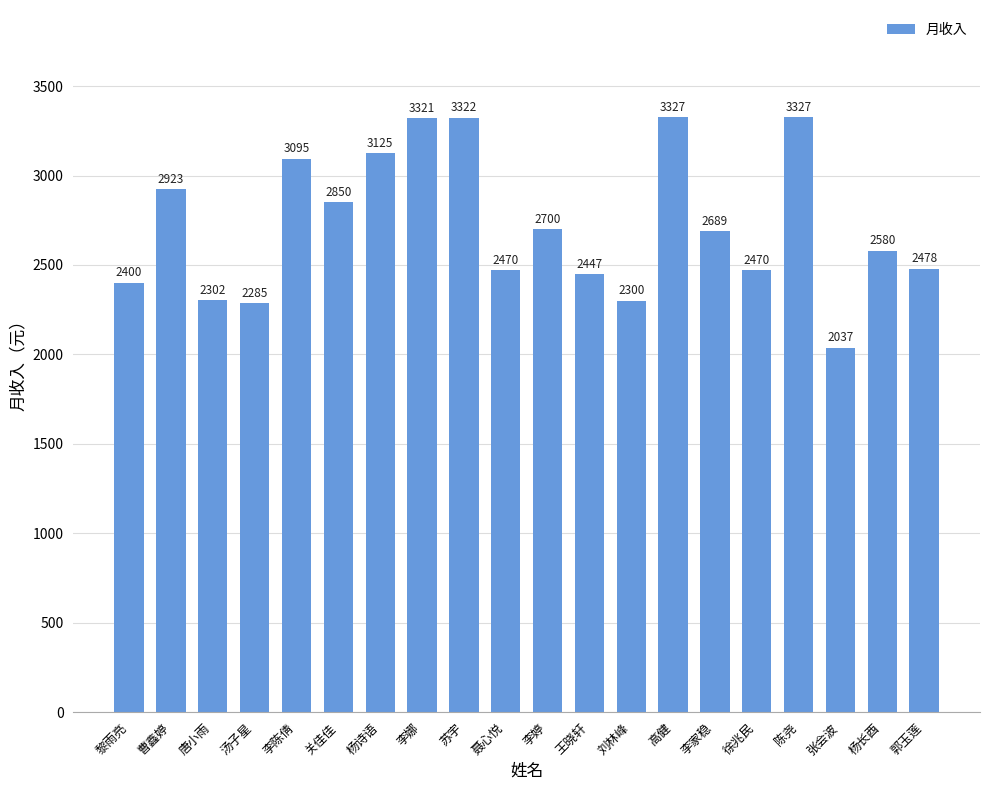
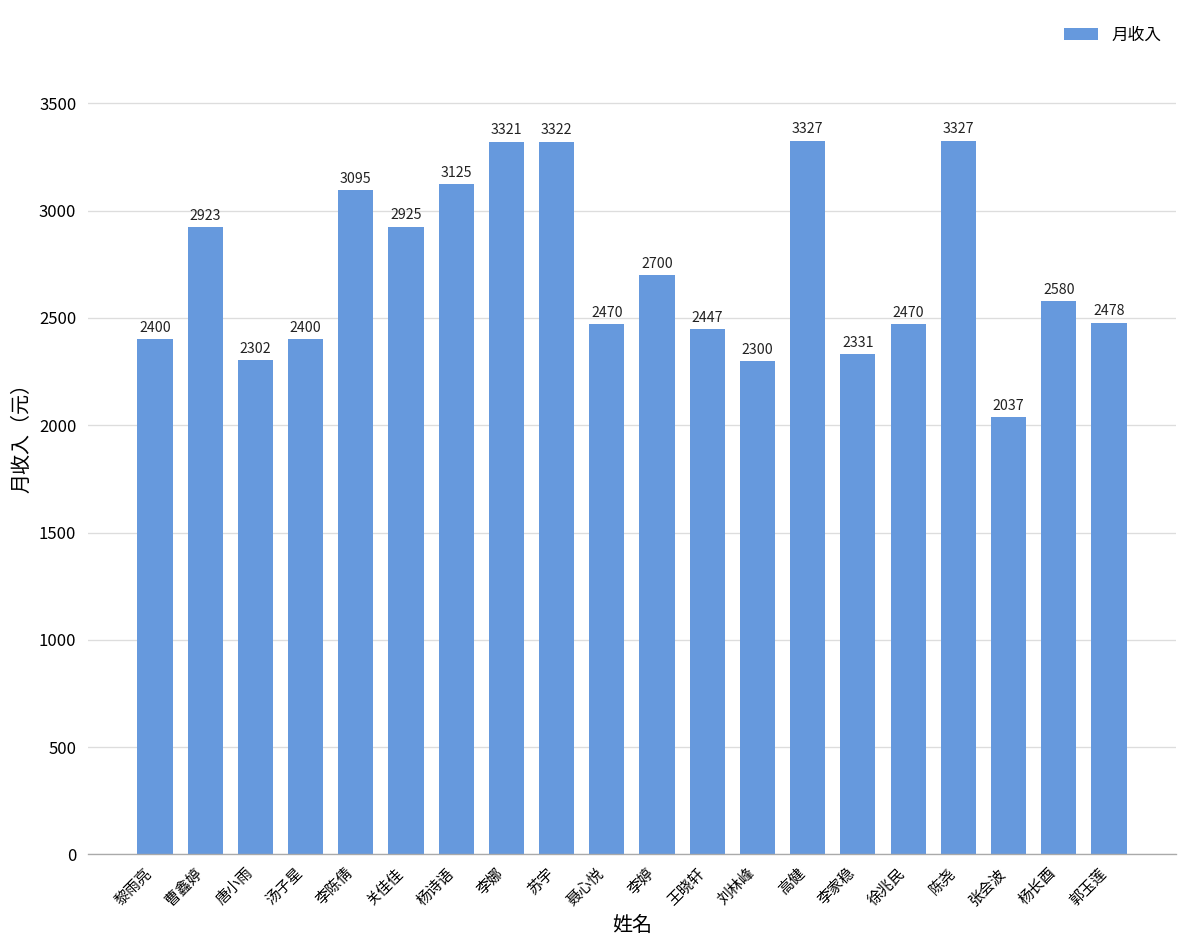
  {
    "黎雨亮": 2400,
    "曹鑫婷": 2923,
    "唐小雨": 2302,
-   "汤子星": 2285,
+   "汤子星": 2400,
    "李陈倩": 3095,
-   "关佳佳": 2850,
+   "关佳佳": 2925,
    "杨诗语": 3125,
    "李娜": 3321,
    "苏宇": 3322,
    "聂心悦": 2470,
    "李婷": 2700,
    "王晓轩": 2447,
    "刘林峰": 2300,
    "高健": 3327,
-   "李家稳": 2689,
+   "李家稳": 2331,
    "徐兆民": 2470,
    "陈尧": 3327,
    "张会波": 2037,
    "杨长酉": 2580,
    "郭玉莲": 2478
  }
